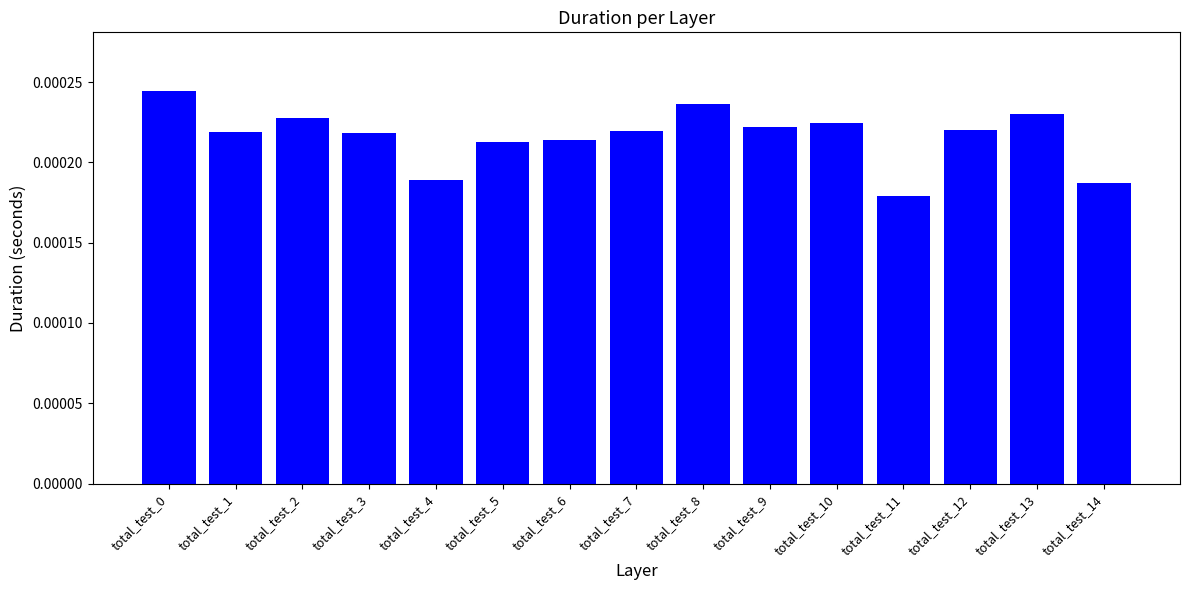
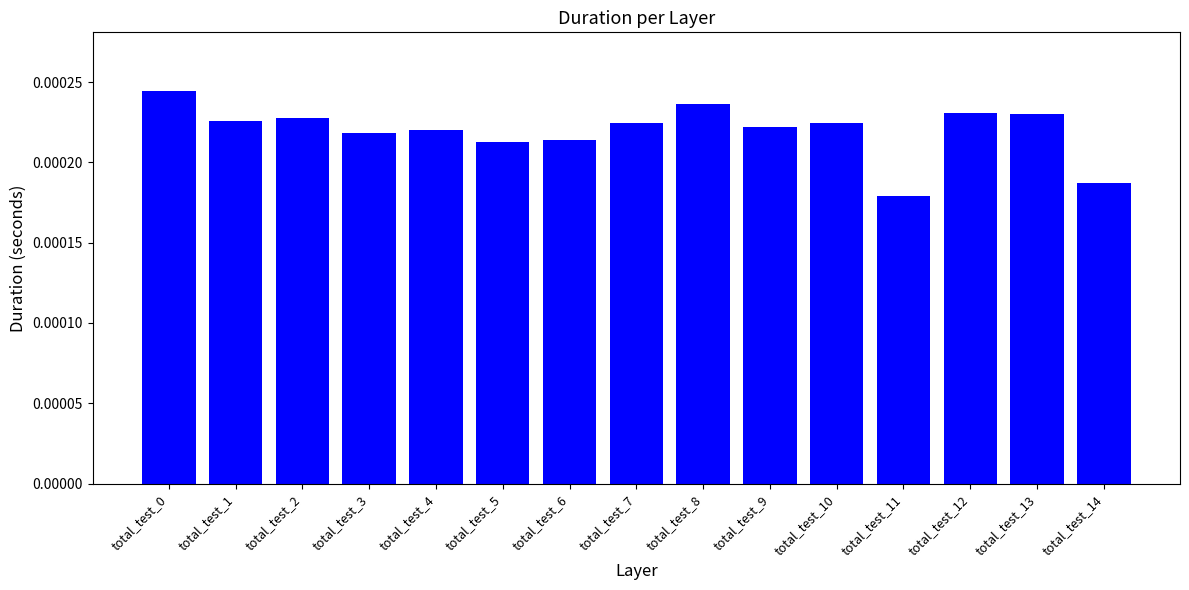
  {
    "total_test_0": 0.000244,
-   "total_test_1": 0.000219,
+   "total_test_1": 0.000225,
    "total_test_2": 0.000228,
    "total_test_3": 0.000218,
-   "total_test_4": 0.000189,
+   "total_test_4": 0.000220,
    "total_test_5": 0.000213,
    "total_test_6": 0.000214,
-   "total_test_7": 0.000219,
+   "total_test_7": 0.000225,
    "total_test_8": 0.000236,
    "total_test_9": 0.000222,
    "total_test_10": 0.000224,
    "total_test_11": 0.000179,
-   "total_test_12": 0.000220,
+   "total_test_12": 0.000231,
    "total_test_13": 0.000230,
    "total_test_14": 0.000187
  }
